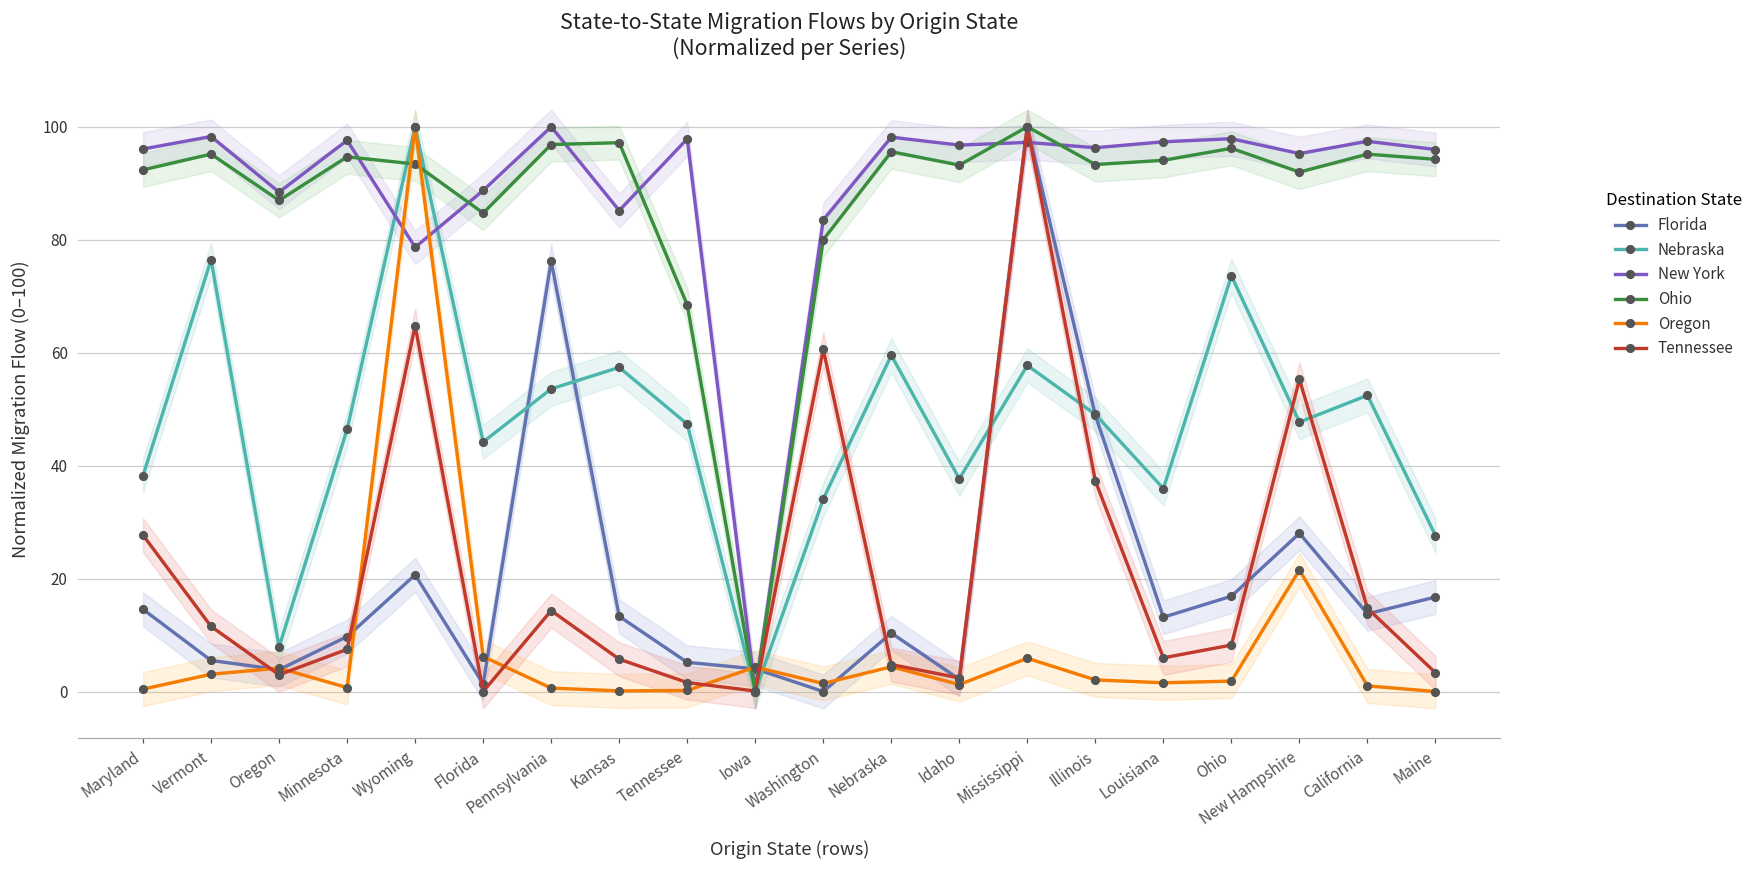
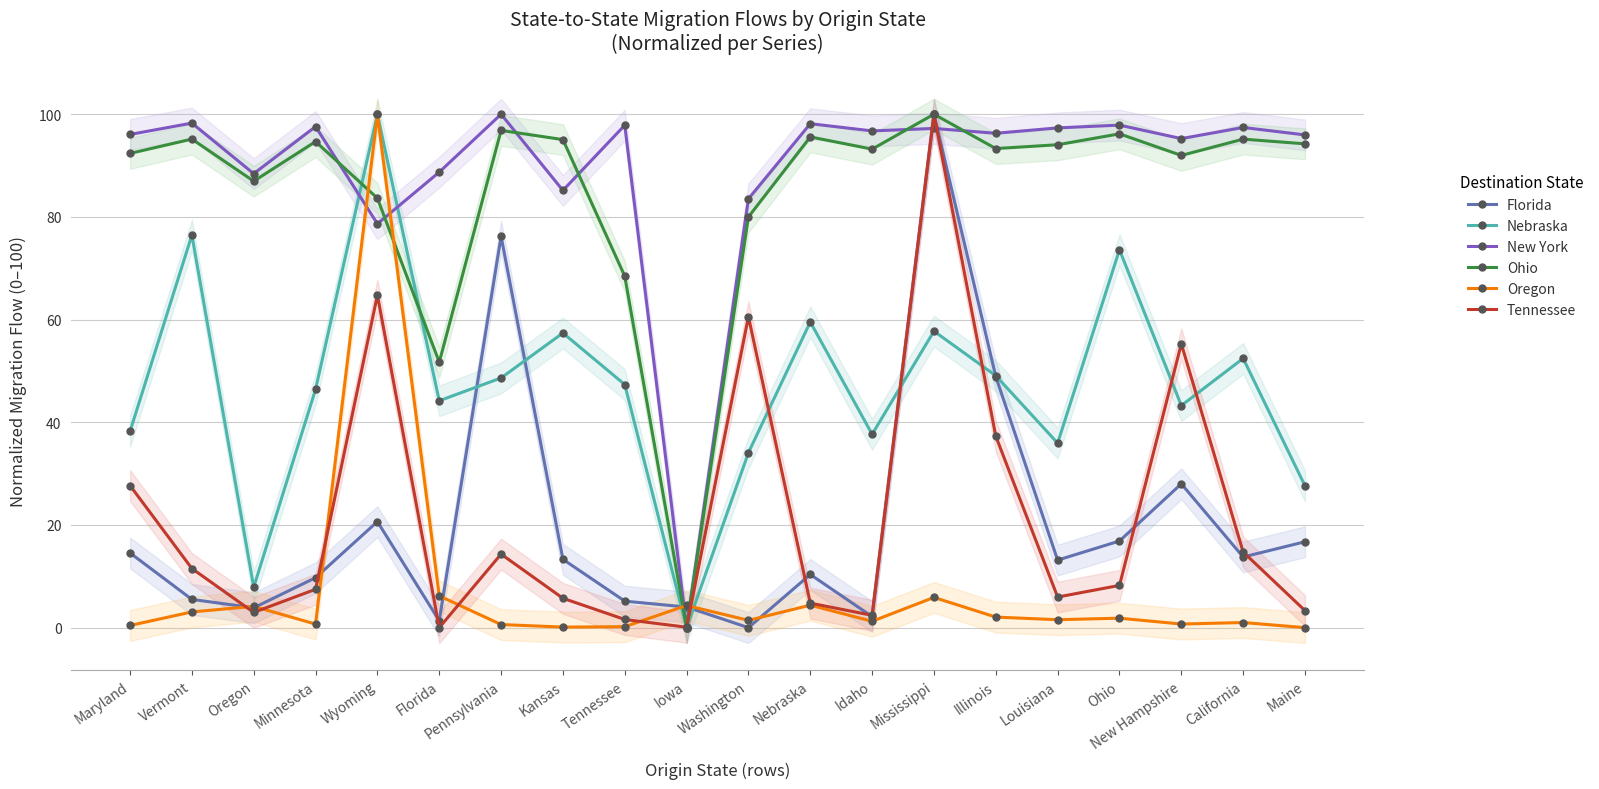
  {
    "Nebraska": {
      "Maryland": 38,
      "Vermont": 76,
      "Oregon": 8,
      "Minnesota": 46,
      "Florida": 44,
-     "Pennsylvania": 54,
+     "Pennsylvania": 49,
      "Kansas": 57,
      "Tennessee": 47,
      "Washington": 34,
      "Nebraska": 60,
      "Idaho": 38,
      "Mississippi": 58,
      "Louisiana": 36,
      "Ohio": 74,
-     "New Hampshire": 48,
+     "New Hampshire": 43,
      "California": 52,
      "Maine": 28
    },
    "Ohio": {
      "Maryland": 92,
      "Vermont": 95,
      "Oregon": 87,
      "Minnesota": 95,
-     "Wyoming": 93,
-     "Florida": 85,
+     "Wyoming": 84,
+     "Florida": 52,
      "Pennsylvania": 97,
-     "Kansas": 97,
+     "Kansas": 95,
      "Tennessee": 68,
      "Washington": 80,
      "Nebraska": 96,
      "Idaho": 93,
      "Illinois": 93,
      "Louisiana": 94,
      "Ohio": 96,
      "New Hampshire": 92,
      "California": 95,
      "Maine": 94
    },
    "Oregon": {
      "Maryland": 0,
      "Vermont": 3,
      "Minnesota": 1,
      "Florida": 6,
      "Pennsylvania": 1,
      "Kansas": 0,
      "Tennessee": 0,
      "Washington": 1,
      "Idaho": 1,
      "Mississippi": 6,
      "Illinois": 2,
      "Louisiana": 2,
      "Ohio": 2,
-     "New Hampshire": 22,
+     "New Hampshire": 1,
      "California": 1,
      "Maine": 0
    },
    "Tennessee": {
      "Maryland": 28,
      "Vermont": 12,
      "Oregon": 3,
      "Minnesota": 7,
      "Wyoming": 65,
      "Florida": 0,
      "Pennsylvania": 14,
      "Kansas": 6,
      "Tennessee": 2,
      "Washington": 61,
      "Illinois": 37,
      "Louisiana": 6,
      "Ohio": 8,
      "New Hampshire": 55,
      "California": 15
    }
  }
